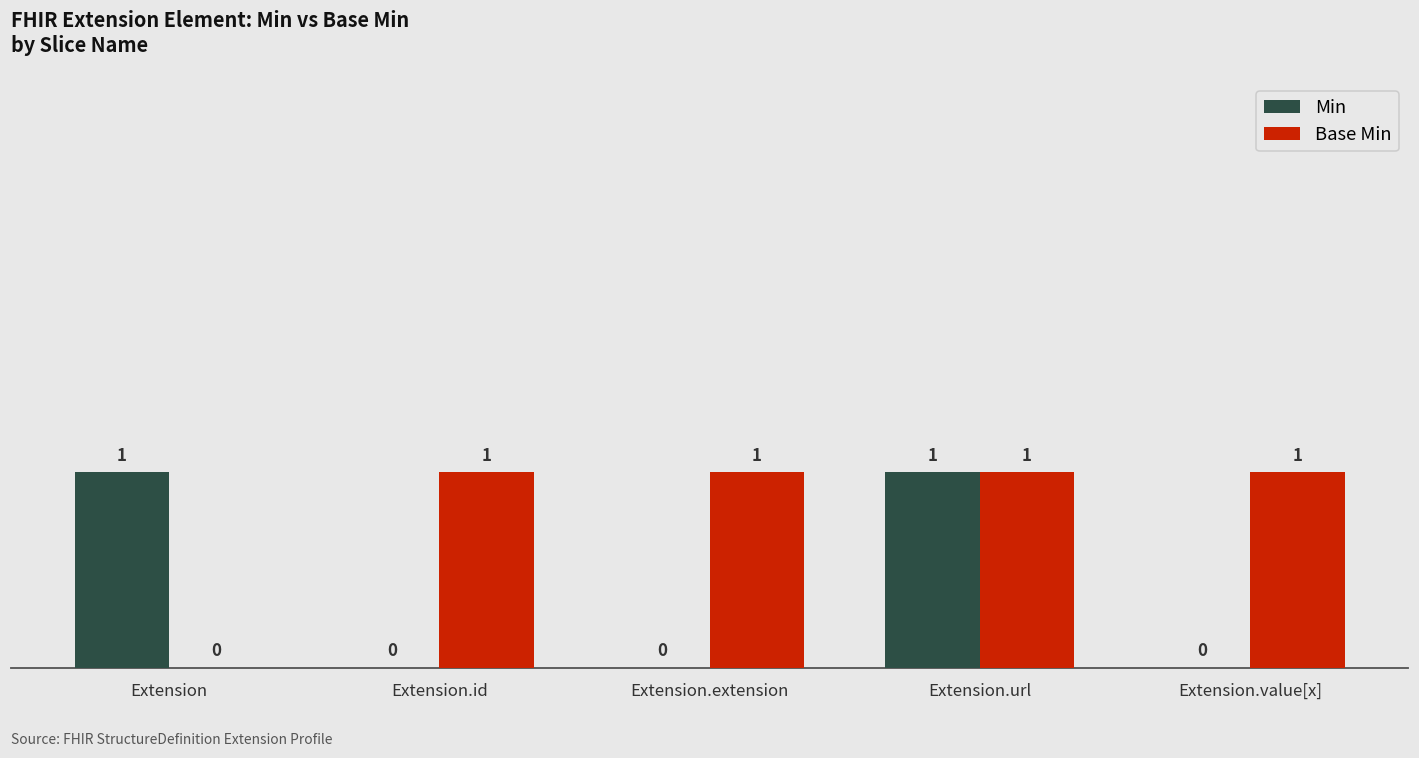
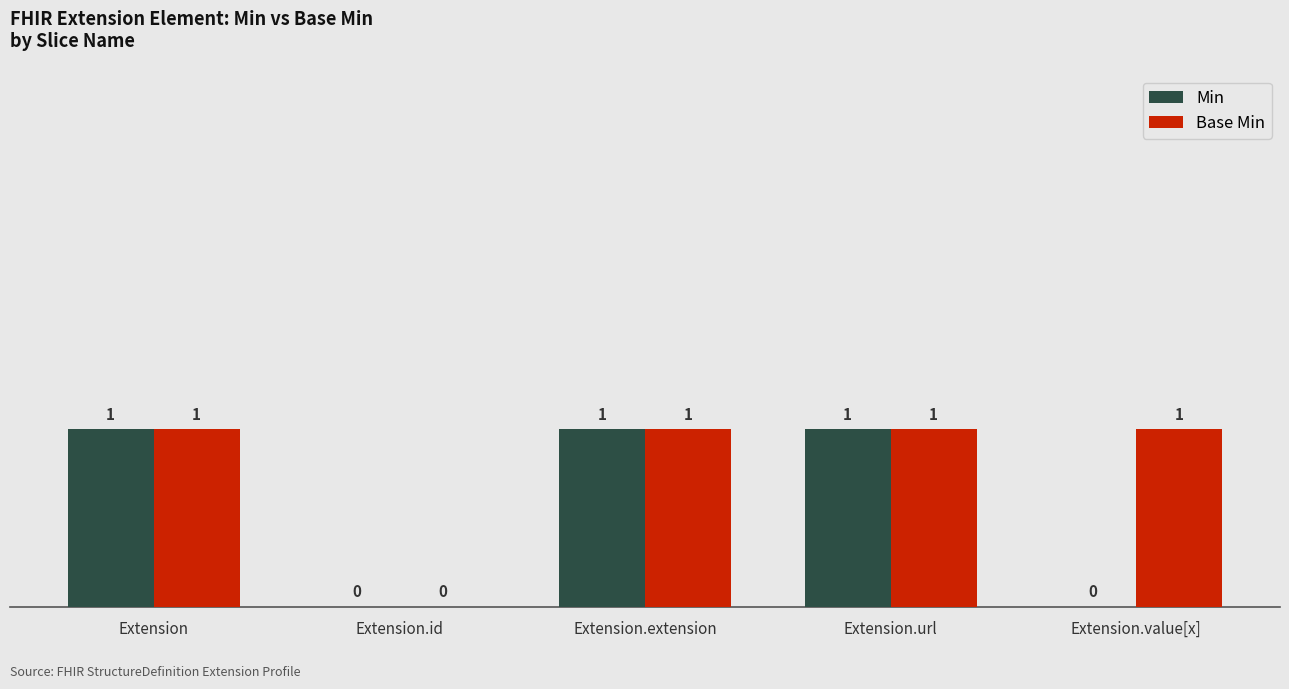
  {
    "Min": {
      "Extension": 1,
      "Extension.id": 0,
-     "Extension.extension": 0,
+     "Extension.extension": 1,
      "Extension.url": 1,
      "Extension.value[x]": 0
    },
    "Base Min": {
-     "Extension": 0,
-     "Extension.id": 1,
+     "Extension": 1,
+     "Extension.id": 0,
      "Extension.extension": 1,
      "Extension.url": 1,
      "Extension.value[x]": 1
    }
  }
